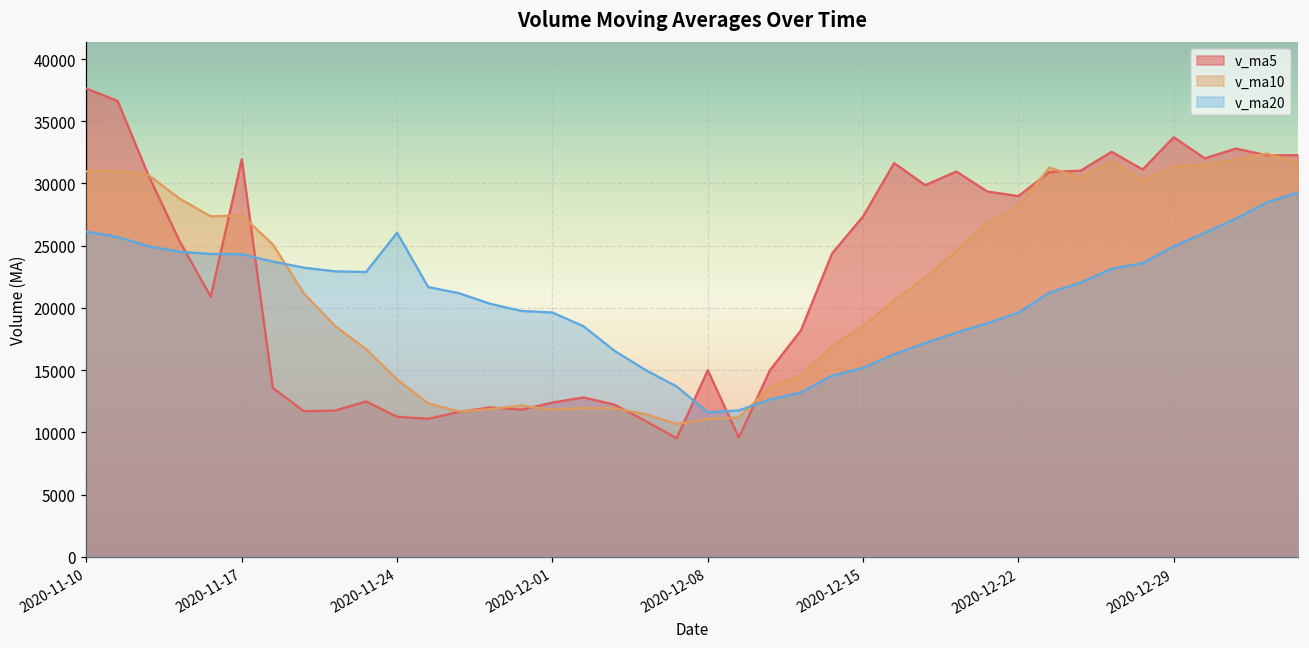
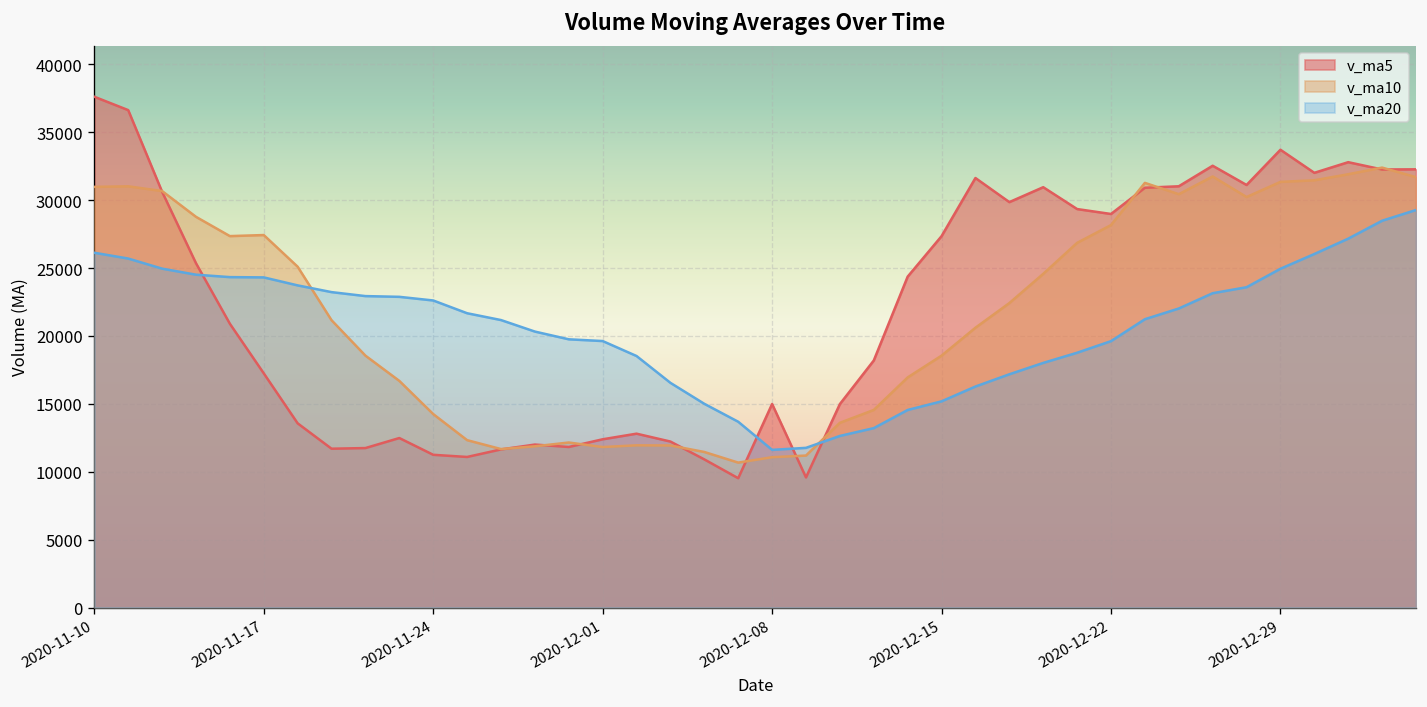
  {
    "v_ma5": {
      "2020-11-10": 37600,
-     "2020-11-17": 31900,
+     "2020-11-17": 17200,
      "2020-11-24": 11200,
      "2020-12-01": 12400,
      "2020-12-08": 15000,
      "2020-12-15": 27400,
      "2020-12-22": 29000,
      "2020-12-29": 33700
    },
    "v_ma10": {
      "2020-11-10": 31000,
      "2020-11-17": 27400,
      "2020-11-24": 14200,
      "2020-12-01": 11800,
      "2020-12-08": 11100,
      "2020-12-15": 18600,
      "2020-12-22": 28200,
      "2020-12-29": 31400
    },
    "v_ma20": {
      "2020-11-10": 26100,
      "2020-11-17": 24300,
-     "2020-11-24": 26000,
+     "2020-11-24": 22600,
      "2020-12-01": 19600,
      "2020-12-08": 11600,
      "2020-12-15": 15200,
      "2020-12-22": 19600,
      "2020-12-29": 25000
    }
  }
